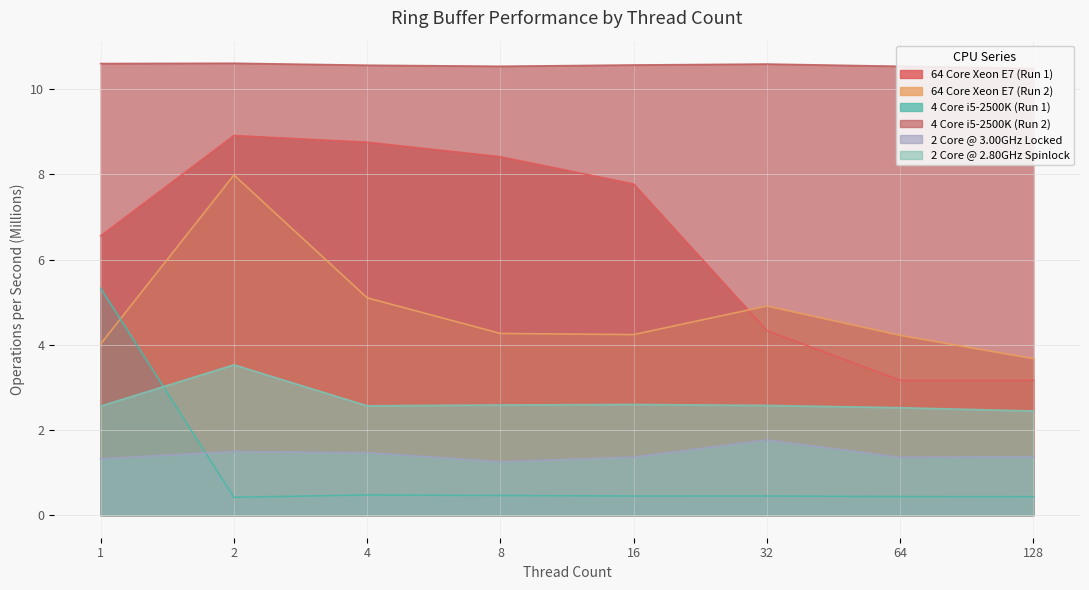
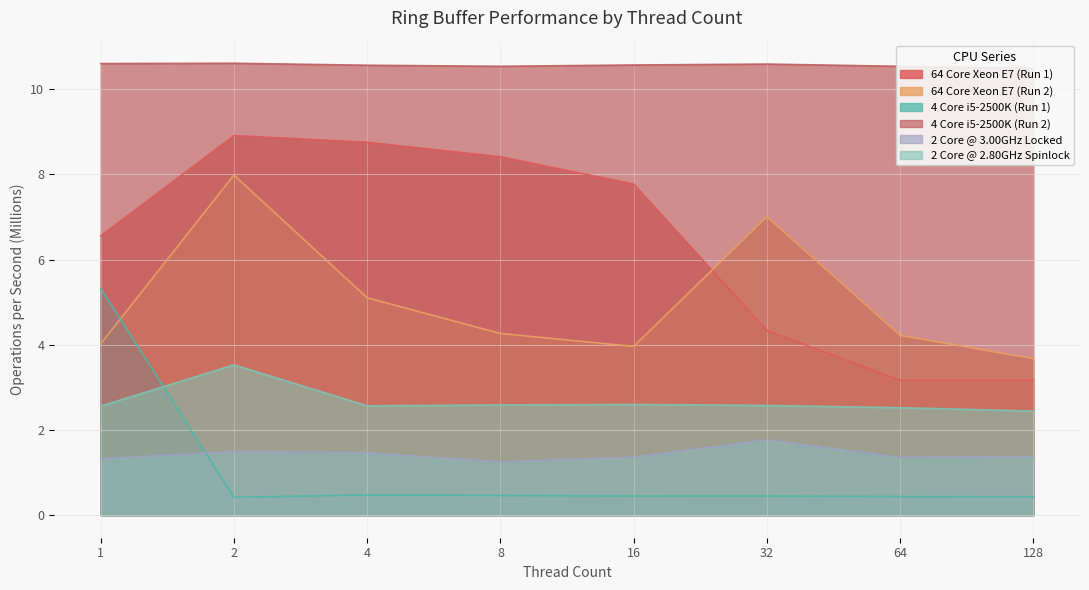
  {
    "64 Core Xeon E7 (Run 2)": {
      "1": 4.0,
      "2": 8.0,
      "4": 5.1,
      "8": 4.3,
-     "16": 4.2,
-     "32": 4.9,
+     "16": 4.0,
+     "32": 7.0,
      "64": 4.2,
      "128": 3.7
    }
  }
